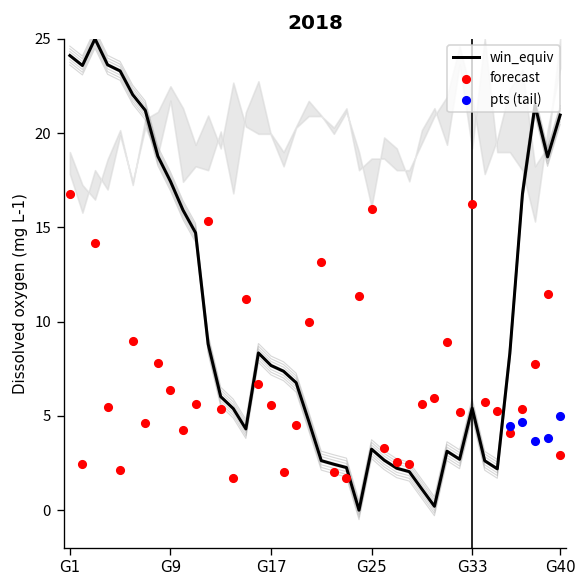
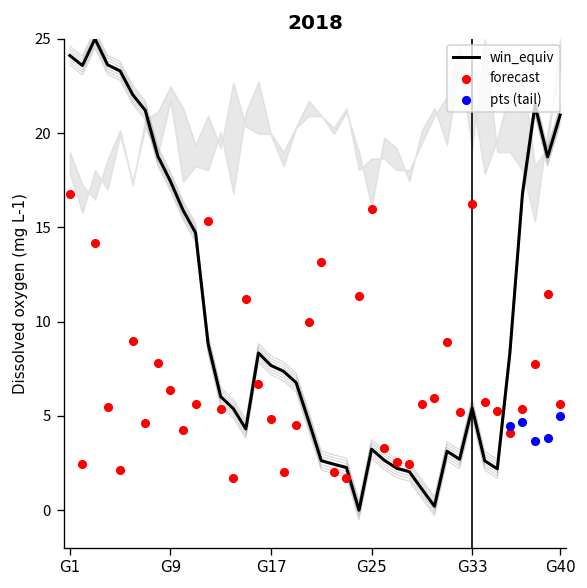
  {
    "forecast": {
-     "G17": 5.6,
-     "G40": 2.9
+     "G17": 4.8,
+     "G40": 5.7
    }
  }
